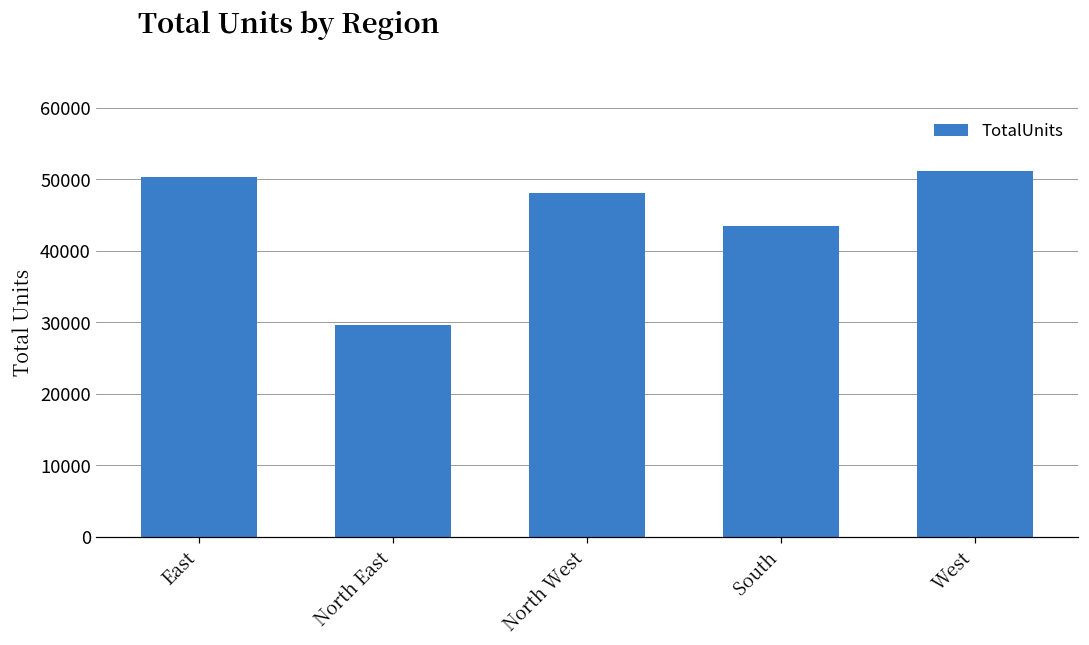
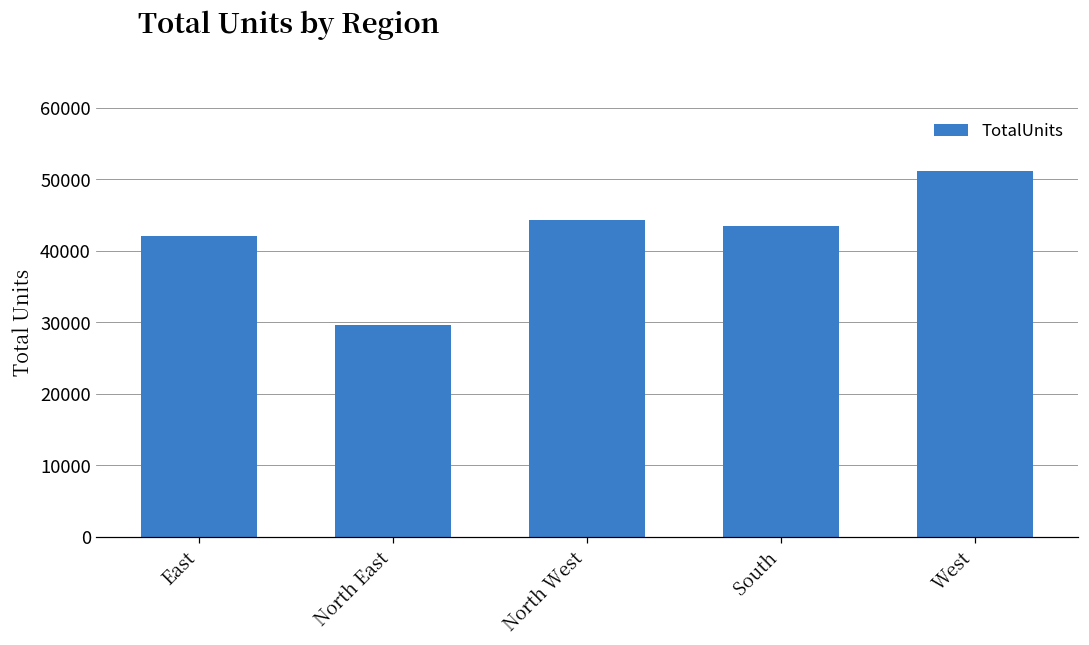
  {
-   "East": 50000,
+   "East": 42000,
    "North East": 30000,
-   "North West": 48000,
+   "North West": 44000,
    "South": 43000,
    "West": 51000
  }
